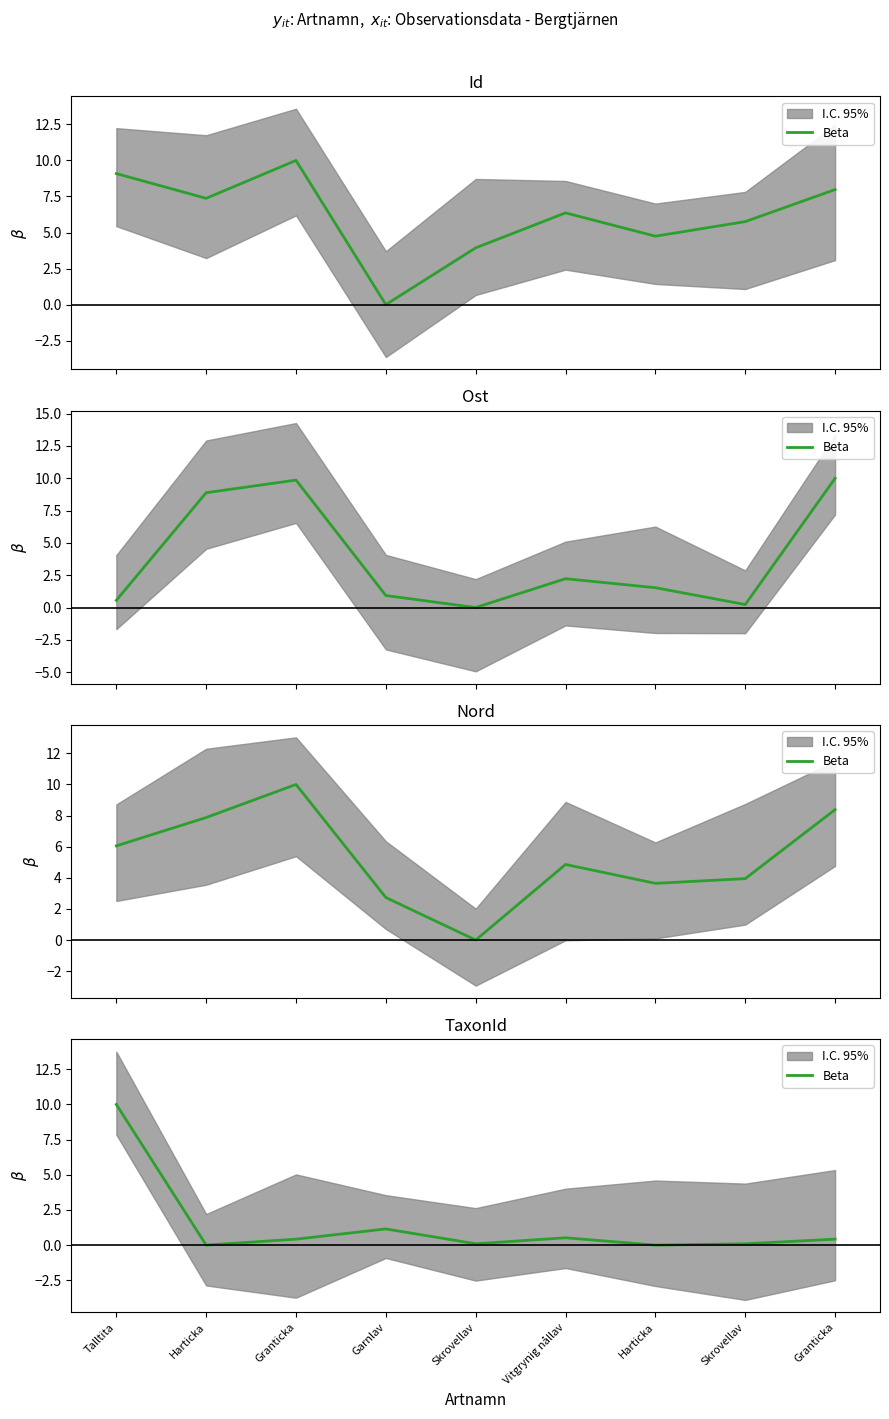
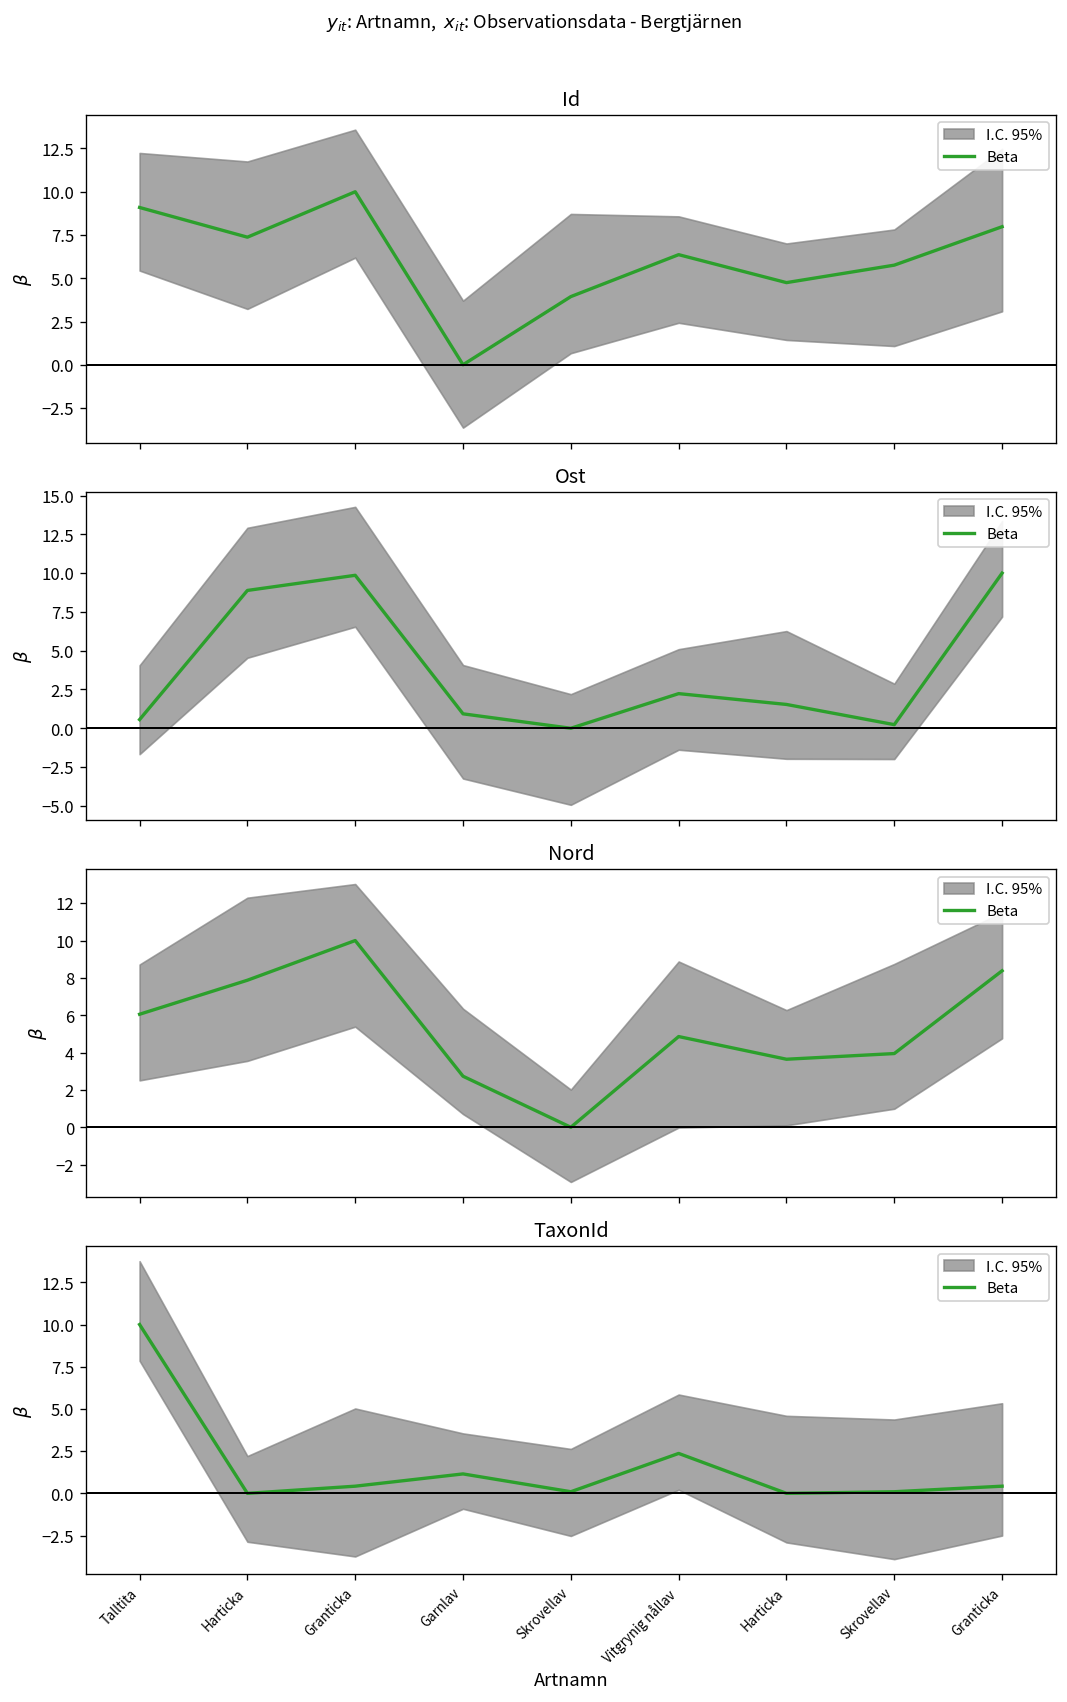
  {
    "TaxonId": {
      "Beta": {
        "Talltita": 10.0,
        "Garnlav": 1.2,
-       "Vitgrynig nållav": 0.5
+       "Vitgrynig nållav": 2.4
      }
    }
  }
